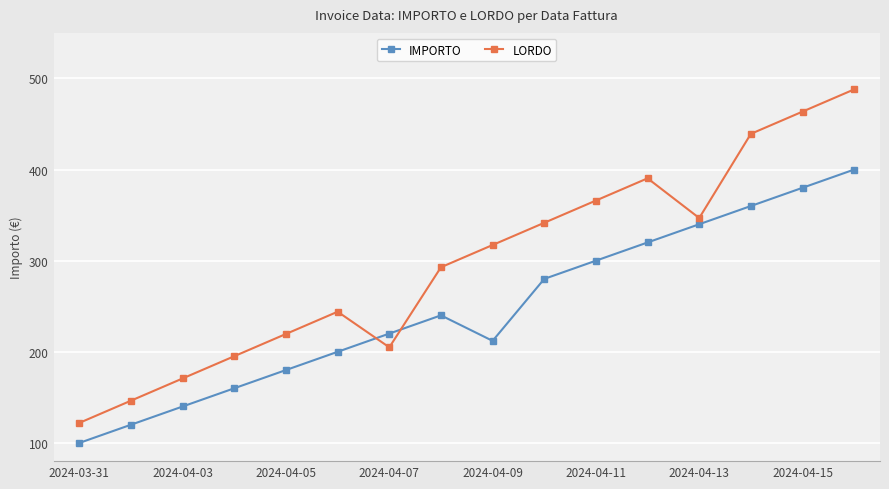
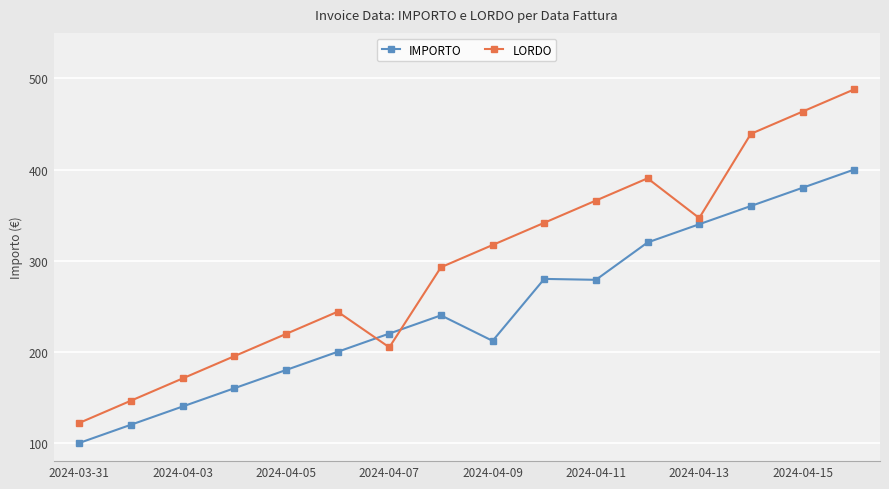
  {
    "IMPORTO": {
      "2024-03-31": 100,
      "2024-04-05": 180,
      "2024-04-07": 220,
      "2024-04-09": 210,
-     "2024-04-11": 300,
+     "2024-04-11": 280,
      "2024-04-13": 340,
      "2024-04-15": 380
    },
    "LORDO": {
      "2024-03-31": 120,
      "2024-04-05": 220,
      "2024-04-07": 200,
      "2024-04-09": 320,
      "2024-04-11": 370,
      "2024-04-13": 350,
      "2024-04-15": 460
    }
  }
